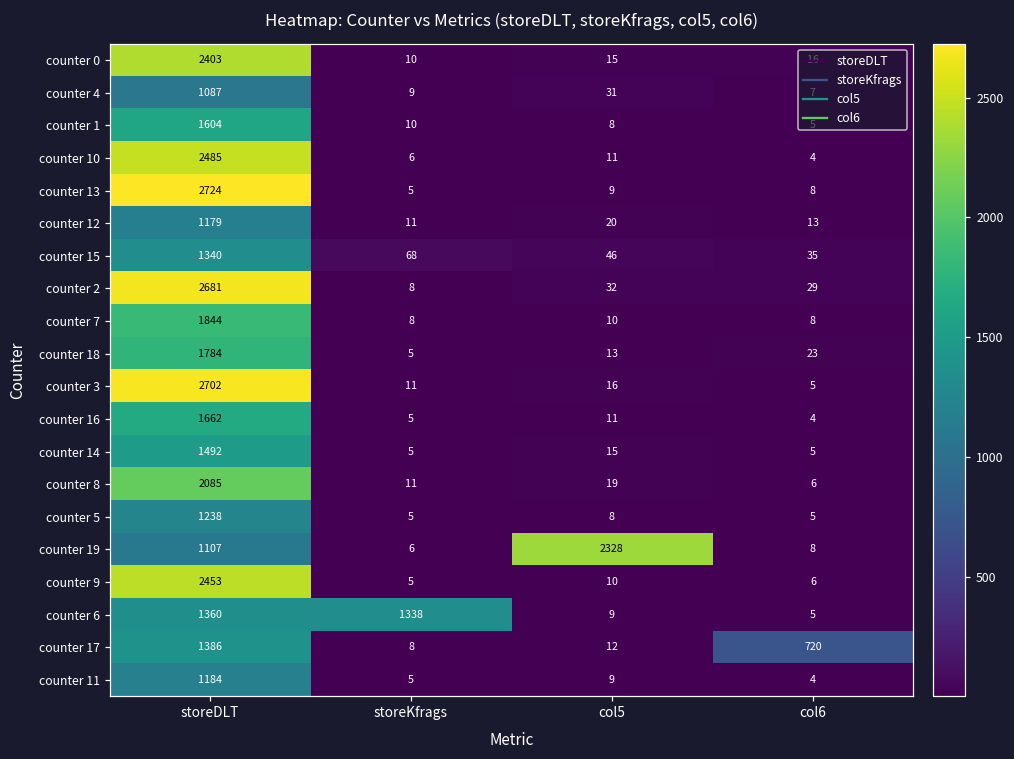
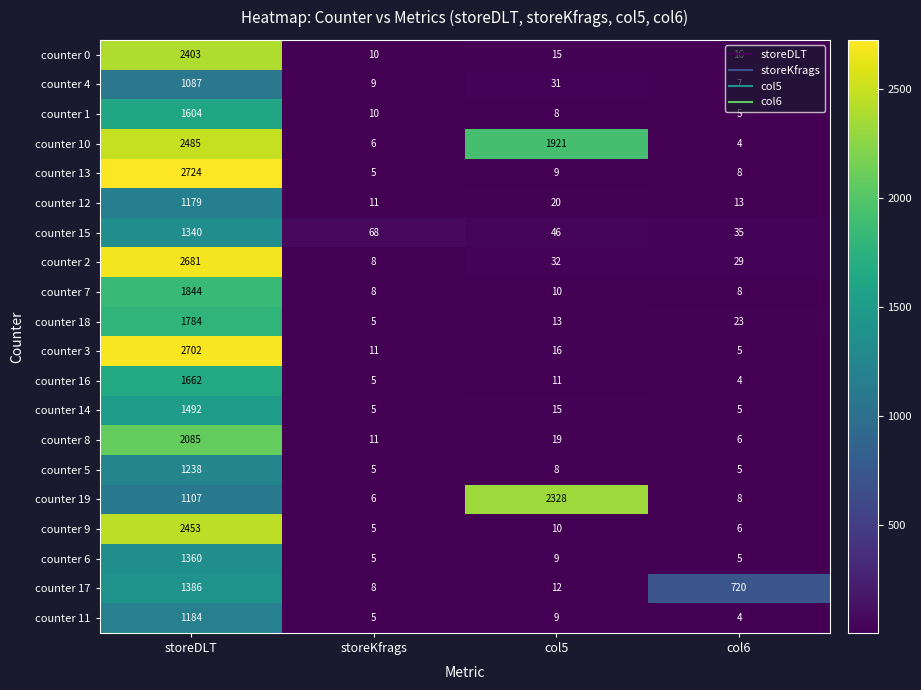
  {
    "counter 0": {
      "storeDLT": 2403,
      "storeKfrags": 10,
      "col5": 15
    },
    "counter 4": {
      "storeDLT": 1087,
      "storeKfrags": 9,
      "col5": 31
    },
    "counter 1": {
      "storeDLT": 1604,
      "storeKfrags": 10,
      "col5": 8
    },
    "counter 10": {
      "storeDLT": 2485,
      "storeKfrags": 6,
-     "col5": 11,
+     "col5": 1921,
      "col6": 4
    },
    "counter 13": {
      "storeDLT": 2724,
      "storeKfrags": 5,
      "col5": 9,
      "col6": 8
    },
    "counter 12": {
      "storeDLT": 1179,
      "storeKfrags": 11,
      "col5": 20,
      "col6": 13
    },
    "counter 15": {
      "storeDLT": 1340,
      "storeKfrags": 68,
      "col5": 46,
      "col6": 35
    },
    "counter 2": {
      "storeDLT": 2681,
      "storeKfrags": 8,
      "col5": 32,
      "col6": 29
    },
    "counter 7": {
      "storeDLT": 1844,
      "storeKfrags": 8,
      "col5": 10,
      "col6": 8
    },
    "counter 18": {
      "storeDLT": 1784,
      "storeKfrags": 5,
      "col5": 13,
      "col6": 23
    },
    "counter 3": {
      "storeDLT": 2702,
      "storeKfrags": 11,
      "col5": 16,
      "col6": 5
    },
    "counter 16": {
      "storeDLT": 1662,
      "storeKfrags": 5,
      "col5": 11,
      "col6": 4
    },
    "counter 14": {
      "storeDLT": 1492,
      "storeKfrags": 5,
      "col5": 15,
      "col6": 5
    },
    "counter 8": {
      "storeDLT": 2085,
      "storeKfrags": 11,
      "col5": 19,
      "col6": 6
    },
    "counter 5": {
      "storeDLT": 1238,
      "storeKfrags": 5,
      "col5": 8,
      "col6": 5
    },
    "counter 19": {
      "storeDLT": 1107,
      "storeKfrags": 6,
      "col5": 2328,
      "col6": 8
    },
    "counter 9": {
      "storeDLT": 2453,
      "storeKfrags": 5,
      "col5": 10,
      "col6": 6
    },
    "counter 6": {
      "storeDLT": 1360,
-     "storeKfrags": 1338,
+     "storeKfrags": 5,
      "col5": 9,
      "col6": 5
    },
    "counter 17": {
      "storeDLT": 1386,
      "storeKfrags": 8,
      "col5": 12,
      "col6": 720
    },
    "counter 11": {
      "storeDLT": 1184,
      "storeKfrags": 5,
      "col5": 9,
      "col6": 4
    }
  }
